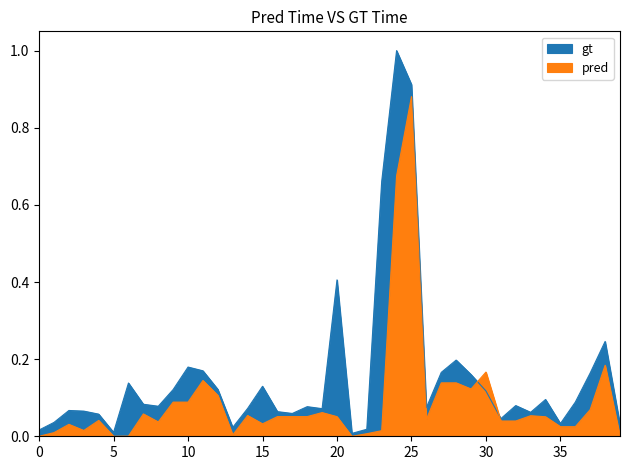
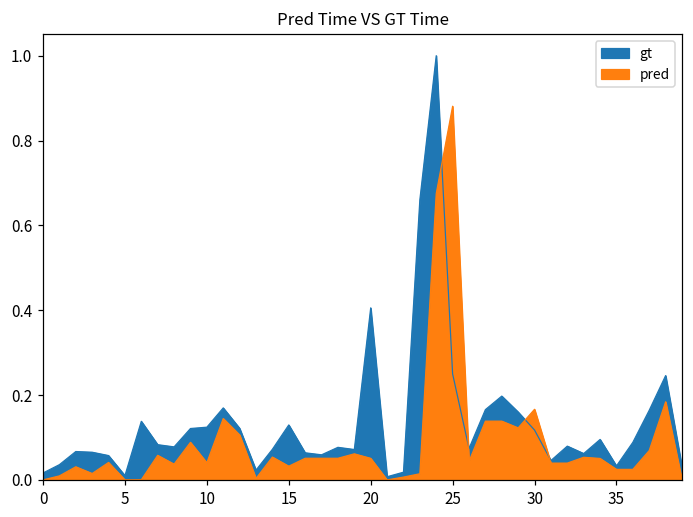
  {
    "gt": {
      "0": 0.02,
      "5": 0.01,
-     "10": 0.18,
+     "10": 0.12,
      "15": 0.13,
      "20": 0.41,
-     "25": 0.91,
+     "25": 0.25,
      "30": 0.12,
      "35": 0.03
    },
    "pred": {
      "0": 0.00,
      "5": 0.00,
-     "10": 0.09,
+     "10": 0.04,
      "15": 0.03,
      "20": 0.05,
      "25": 0.88,
      "30": 0.17,
      "35": 0.02
    }
  }
